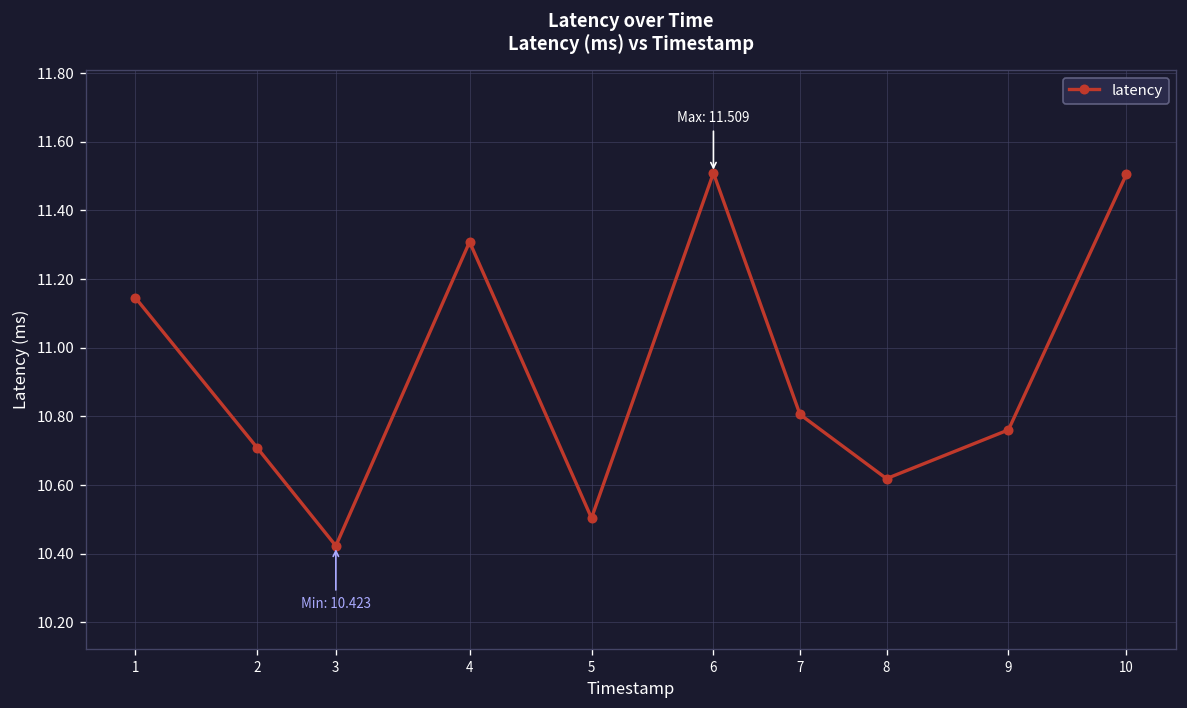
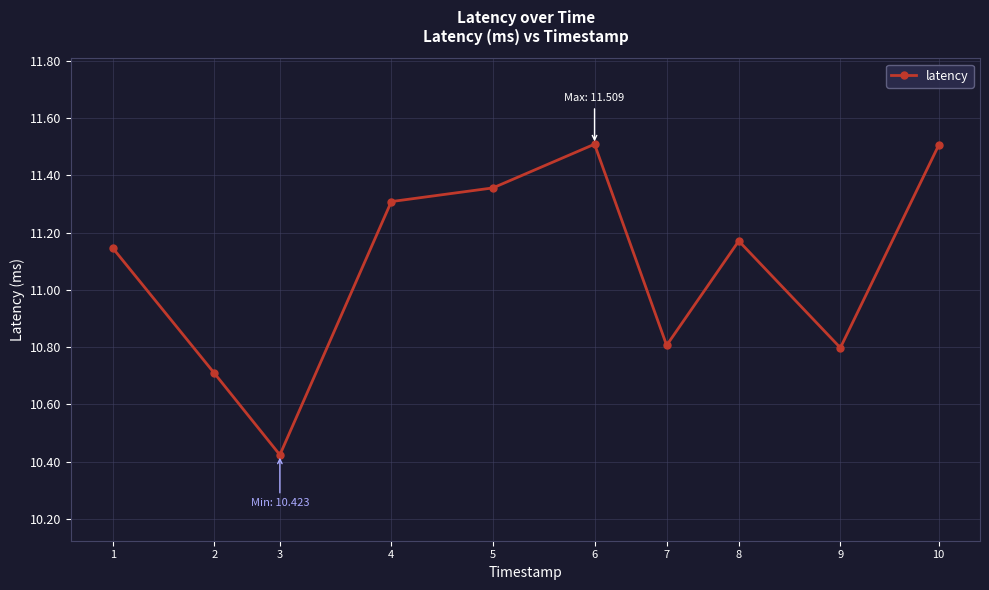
  {
    "1": 11.15,
    "2": 10.71,
    "4": 11.31,
-   "5": 10.50,
+   "5": 11.36,
    "7": 10.81,
-   "8": 10.62,
-   "9": 10.76,
+   "8": 11.17,
+   "9": 10.80,
    "10": 11.51
  }
